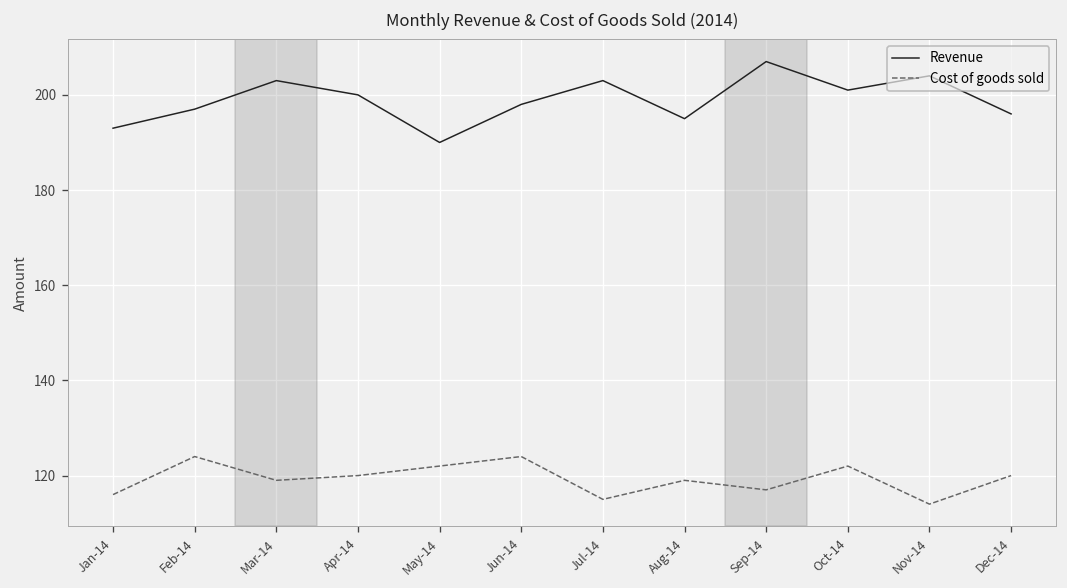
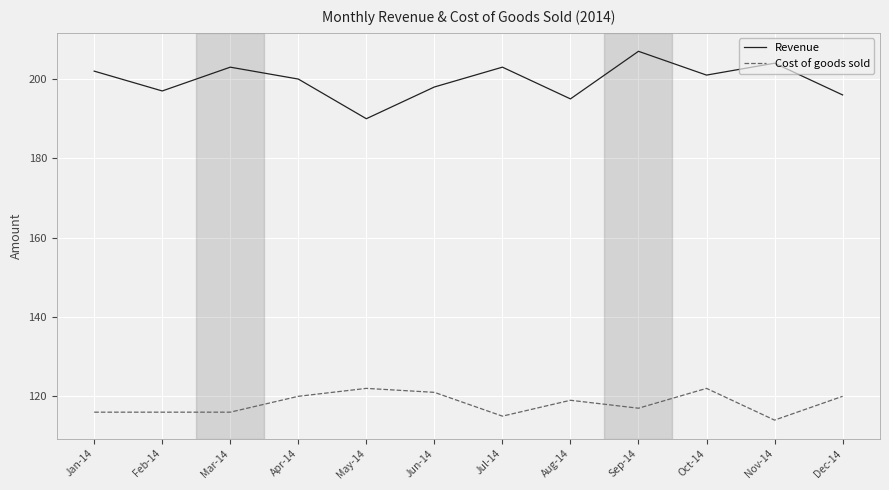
  {
    "Revenue": {
-     "Jan-14": 193,
+     "Jan-14": 202,
      "Feb-14": 197,
      "Mar-14": 203,
      "Apr-14": 200,
      "May-14": 190,
      "Jun-14": 198,
      "Jul-14": 203,
      "Aug-14": 195,
      "Sep-14": 207,
      "Oct-14": 201,
      "Dec-14": 196
    },
    "Cost of goods sold": {
      "Jan-14": 116,
-     "Feb-14": 124,
-     "Mar-14": 119,
+     "Feb-14": 116,
+     "Mar-14": 116,
      "Apr-14": 120,
      "May-14": 122,
-     "Jun-14": 124,
+     "Jun-14": 121,
      "Jul-14": 115,
      "Aug-14": 119,
      "Sep-14": 117,
      "Oct-14": 122,
      "Nov-14": 114,
      "Dec-14": 120
    }
  }
